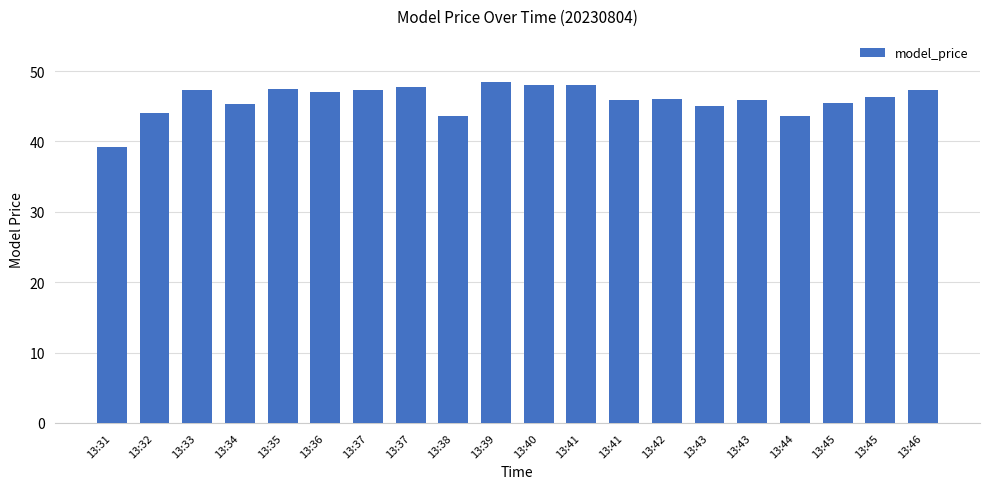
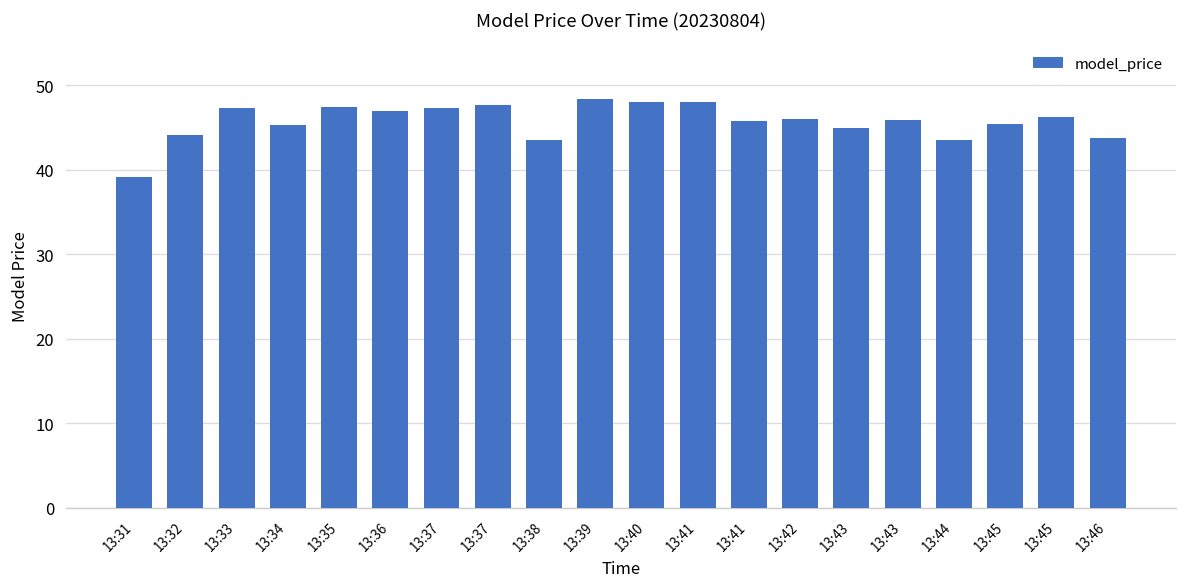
  {
    "13:31": 39,
    "13:32": 44,
    "13:33": 47,
    "13:34": 45,
    "13:35": 47,
    "13:36": 47,
    "13:38": 44,
    "13:39": 48,
    "13:40": 48,
    "13:42": 46,
    "13:44": 44,
-   "13:46": 47
+   "13:46": 44
  }
